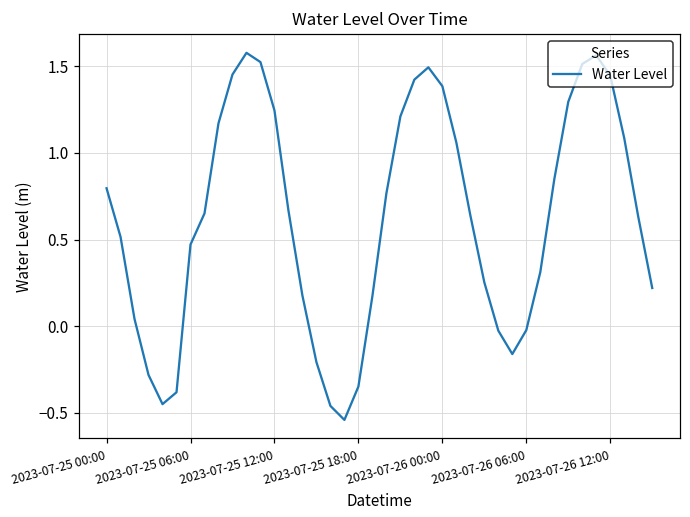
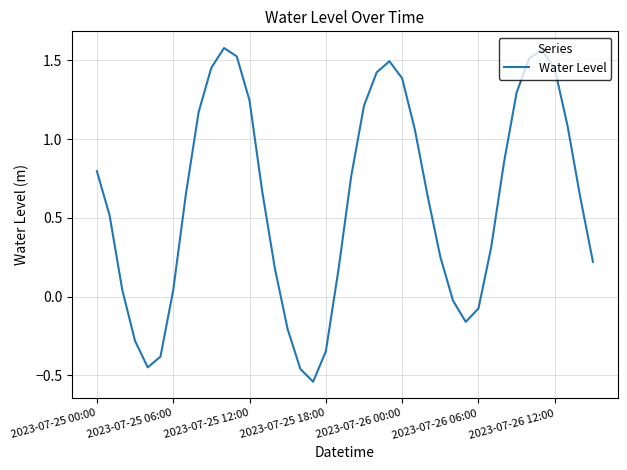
  {
    "2023-07-25 00:00": 0.80,
-   "2023-07-25 06:00": 0.47,
+   "2023-07-25 06:00": 0.04,
    "2023-07-25 12:00": 1.25,
    "2023-07-25 18:00": -0.35,
    "2023-07-26 00:00": 1.39,
-   "2023-07-26 06:00": -0.02
+   "2023-07-26 06:00": -0.07
  }
